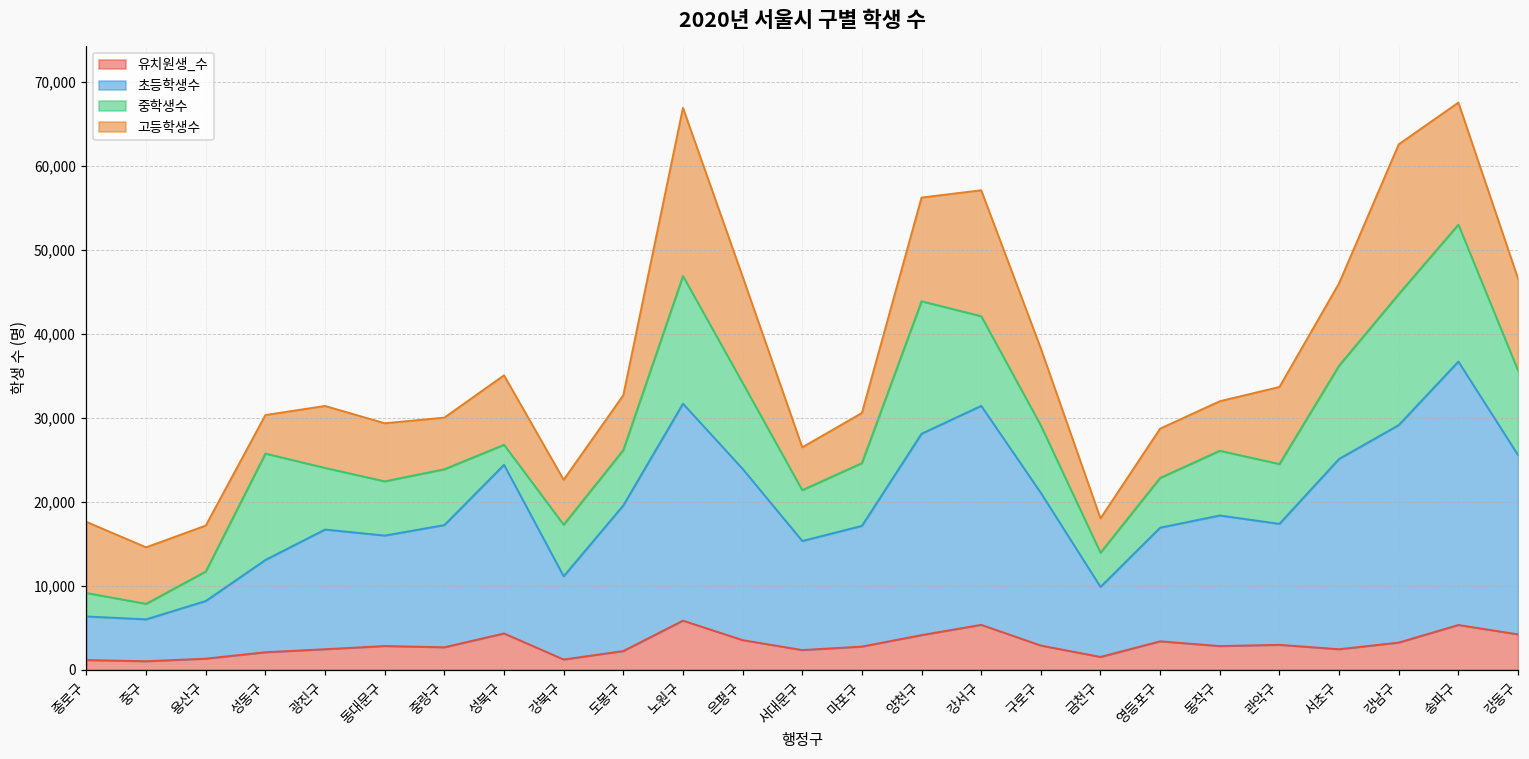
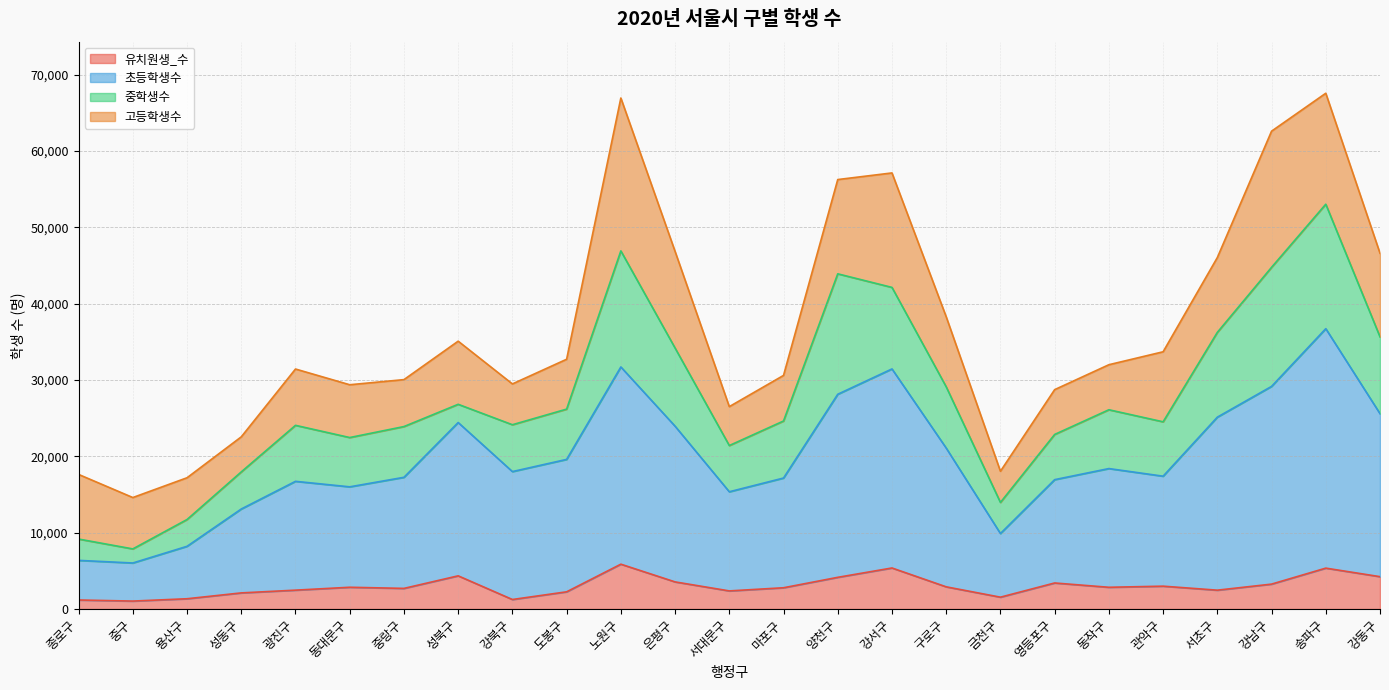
  {
    "초등학생수": {
      "종로구": "5,000",
      "중구": "5,000",
      "용산구": "7,000",
      "성동구": "11,000",
      "광진구": "14,000",
      "동대문구": "13,000",
      "중랑구": "15,000",
      "성북구": "20,000",
-     "강북구": "10,000",
+     "강북구": "17,000",
      "도봉구": "17,000",
      "노원구": "26,000",
      "은평구": "20,000",
      "서대문구": "13,000",
      "마포구": "14,000",
      "양천구": "24,000",
      "강서구": "26,000",
      "구로구": "18,000",
      "금천구": "8,000",
      "영등포구": "14,000",
      "동작구": "16,000",
      "관악구": "14,000",
      "서초구": "23,000",
      "강남구": "26,000",
      "송파구": "31,000",
      "강동구": "21,000"
    },
    "중학생수": {
      "종로구": "3,000",
      "중구": "2,000",
      "용산구": "4,000",
-     "성동구": "13,000",
+     "성동구": "5,000",
      "광진구": "7,000",
      "동대문구": "6,000",
      "중랑구": "7,000",
      "성북구": "2,000",
      "강북구": "6,000",
      "도봉구": "7,000",
      "노원구": "15,000",
      "은평구": "10,000",
      "서대문구": "6,000",
      "마포구": "7,000",
      "양천구": "16,000",
      "강서구": "11,000",
      "구로구": "8,000",
      "금천구": "4,000",
      "영등포구": "6,000",
      "동작구": "8,000",
      "관악구": "7,000",
      "서초구": "11,000",
      "강남구": "16,000",
      "송파구": "16,000",
      "강동구": "10,000"
    }
  }
